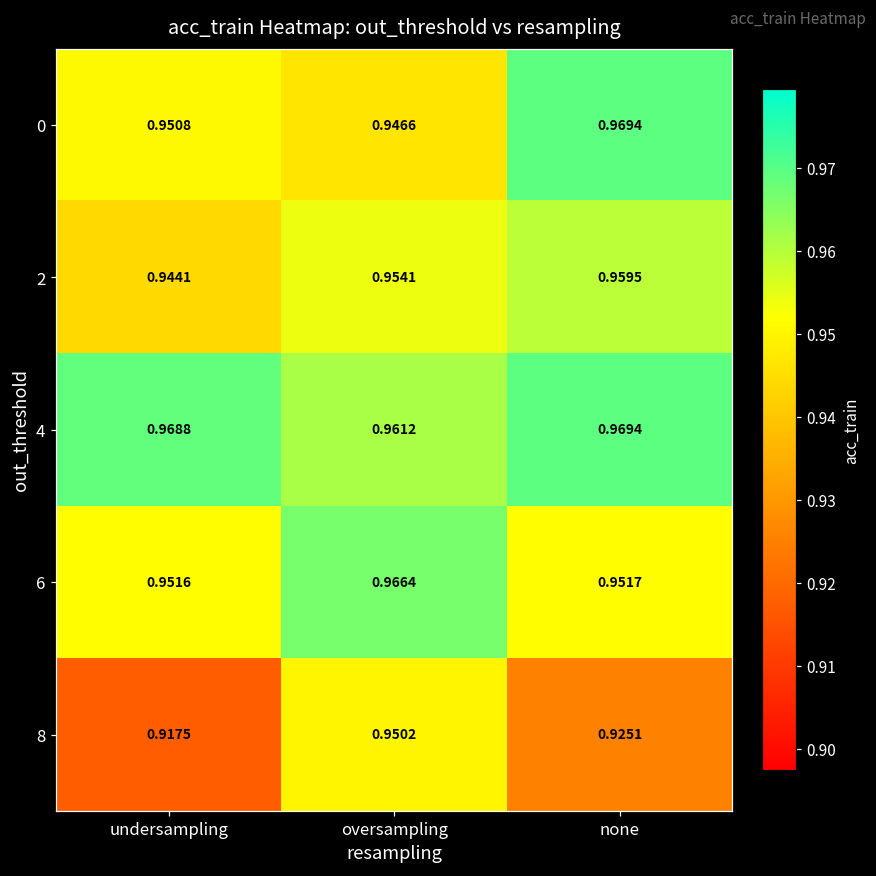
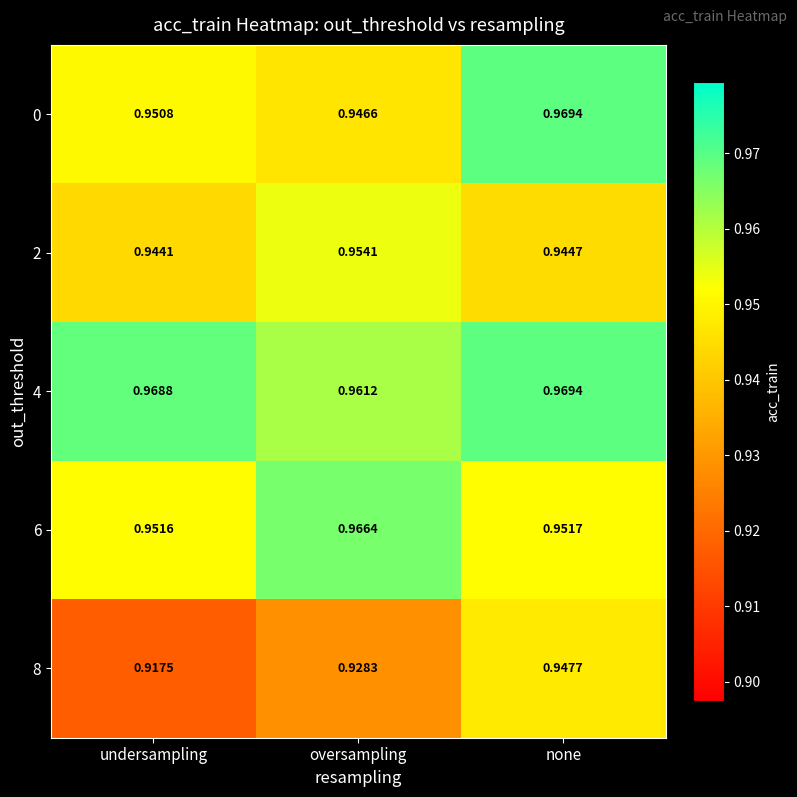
  {
    "0": {
      "undersampling": 0.9508,
      "oversampling": 0.9466,
      "none": 0.9694
    },
    "2": {
      "undersampling": 0.9441,
      "oversampling": 0.9541,
-     "none": 0.9595
+     "none": 0.9447
    },
    "4": {
      "undersampling": 0.9688,
      "oversampling": 0.9612,
      "none": 0.9694
    },
    "6": {
      "undersampling": 0.9516,
      "oversampling": 0.9664,
      "none": 0.9517
    },
    "8": {
      "undersampling": 0.9175,
-     "oversampling": 0.9502,
-     "none": 0.9251
+     "oversampling": 0.9283,
+     "none": 0.9477
    }
  }
